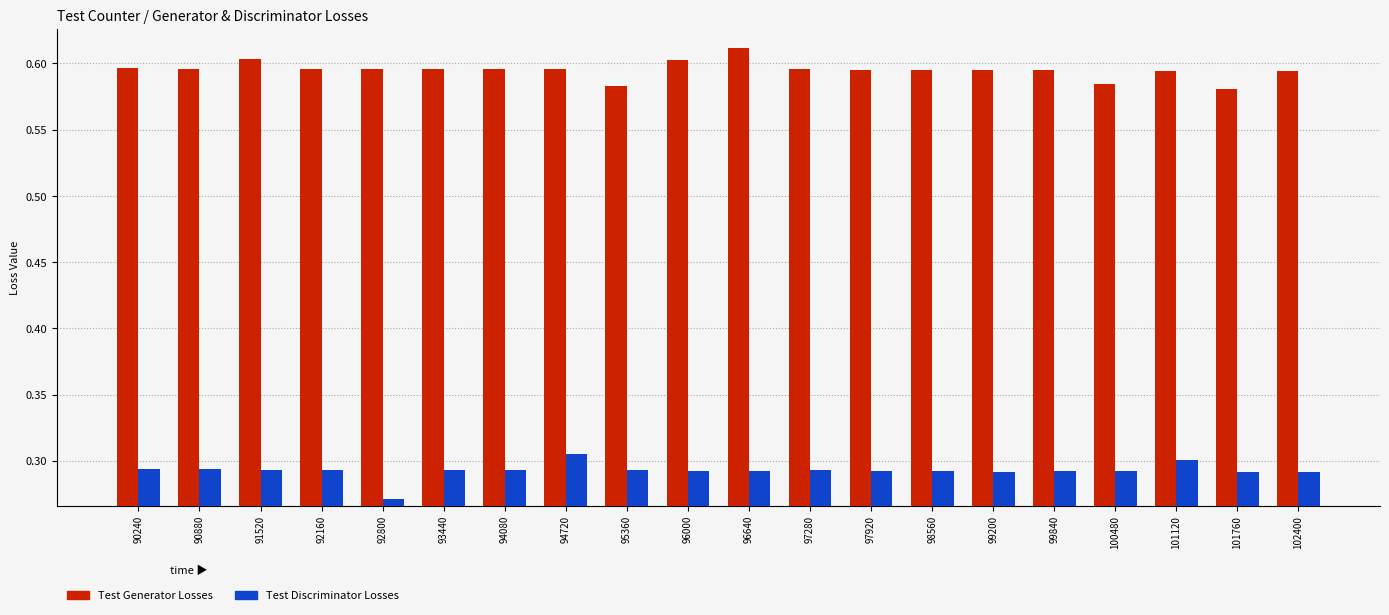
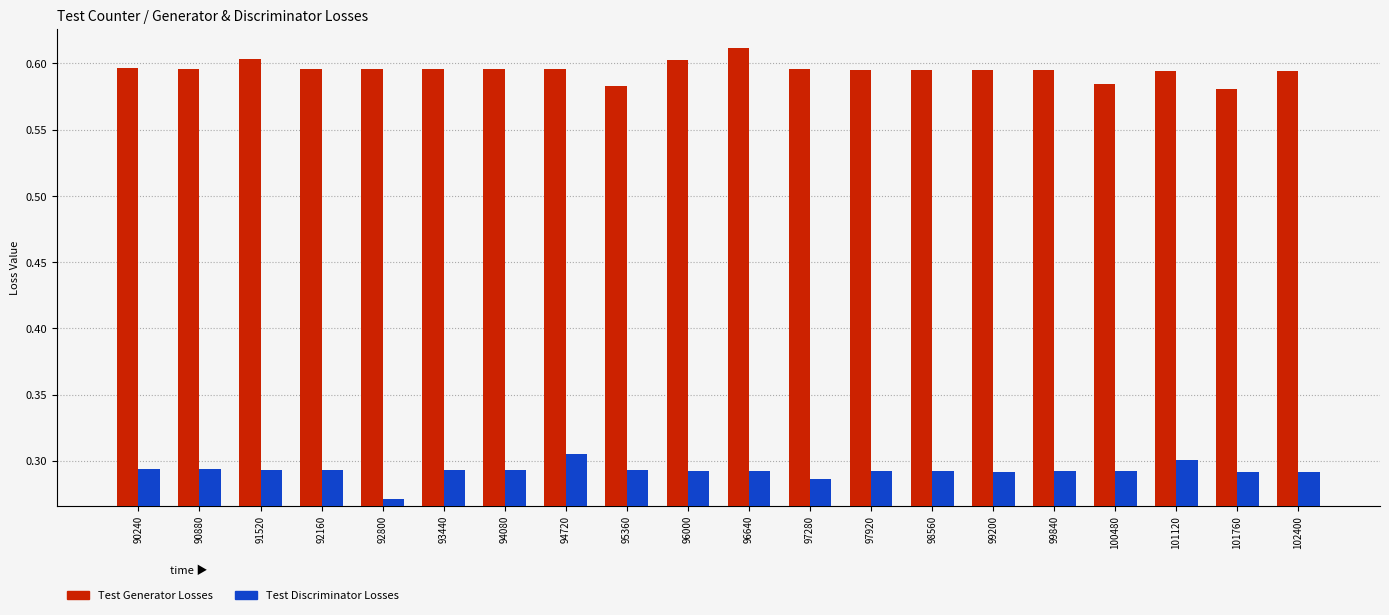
  {
    "Test Generator Losses": {
      "90240": 0.596,
      "90880": 0.596,
      "91520": 0.603,
      "92160": 0.596,
      "92800": 0.596,
      "93440": 0.596,
      "94080": 0.595,
      "94720": 0.596,
      "95360": 0.583,
      "96000": 0.602,
      "96640": 0.611,
      "97280": 0.596,
      "97920": 0.595,
      "98560": 0.595,
      "99200": 0.595,
      "99840": 0.595,
      "100480": 0.584,
      "101120": 0.594,
      "101760": 0.580,
      "102400": 0.594
    },
    "Test Discriminator Losses": {
      "90240": 0.294,
      "90880": 0.293,
      "91520": 0.293,
      "92160": 0.293,
      "92800": 0.271,
      "93440": 0.293,
      "94080": 0.293,
      "94720": 0.305,
      "95360": 0.293,
      "96000": 0.292,
      "96640": 0.292,
-     "97280": 0.293,
+     "97280": 0.286,
      "97920": 0.292,
      "98560": 0.292,
      "99200": 0.292,
      "99840": 0.292,
      "100480": 0.292,
      "101120": 0.300,
      "101760": 0.292,
      "102400": 0.292
    }
  }
